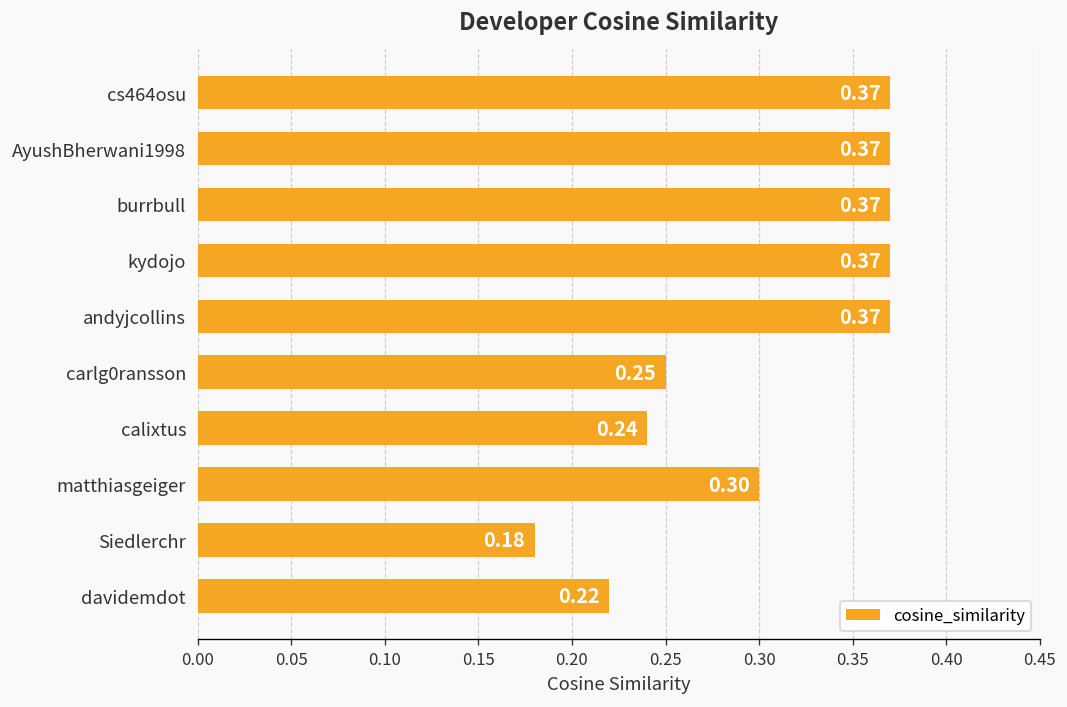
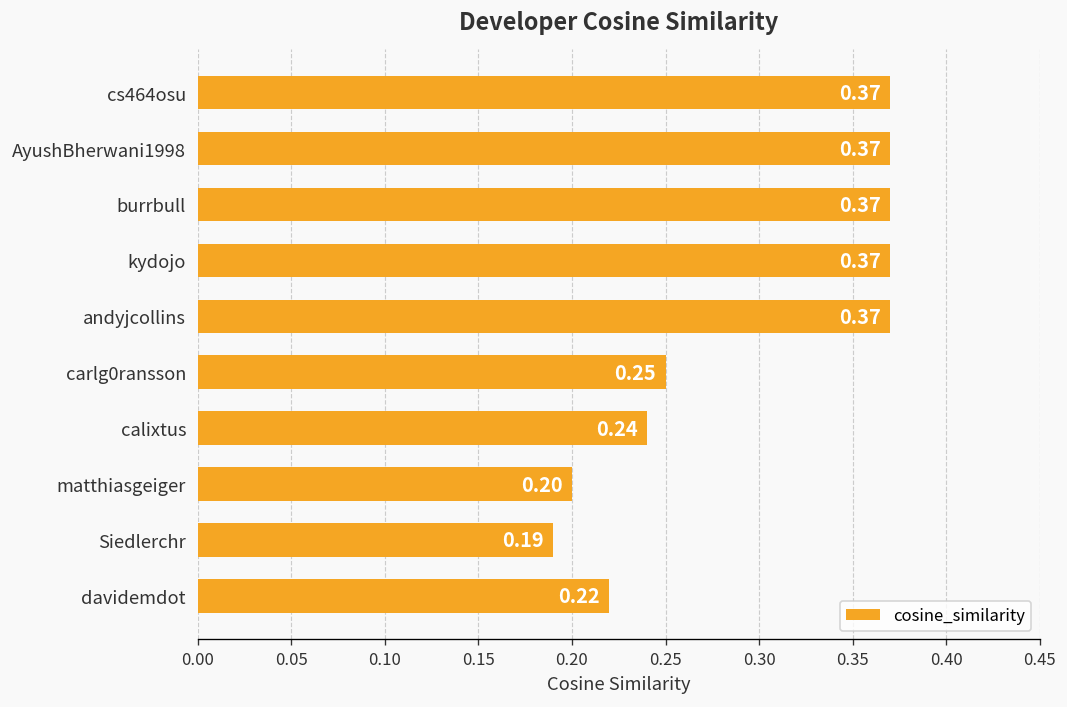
  {
    "cs464osu": 0.37,
    "AyushBherwani1998": 0.37,
    "burrbull": 0.37,
    "kydojo": 0.37,
    "andyjcollins": 0.37,
    "carlg0ransson": 0.25,
    "calixtus": 0.24,
-   "matthiasgeiger": 0.30,
-   "Siedlerchr": 0.18,
+   "matthiasgeiger": 0.20,
+   "Siedlerchr": 0.19,
    "davidemdot": 0.22
  }
